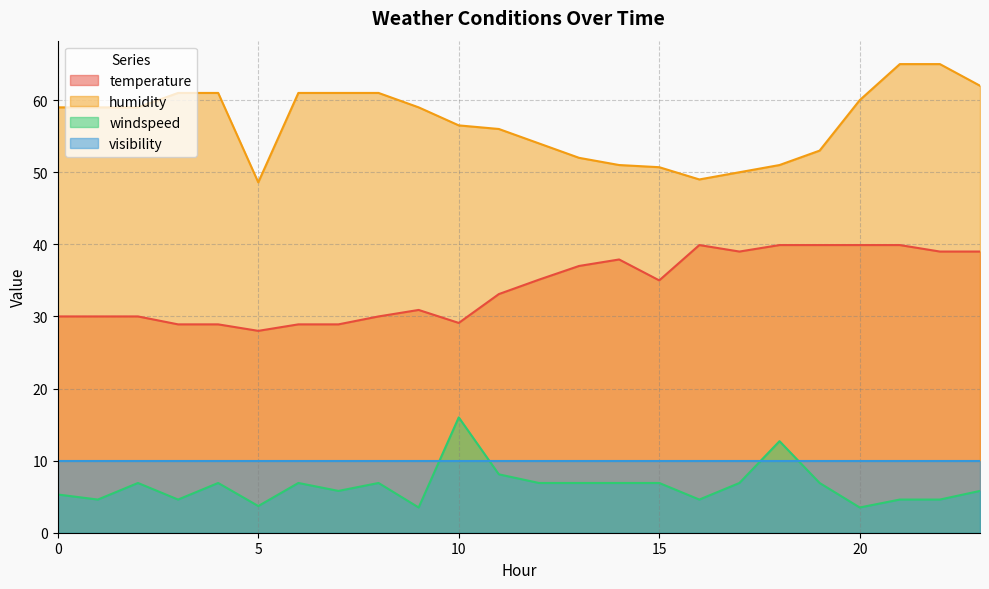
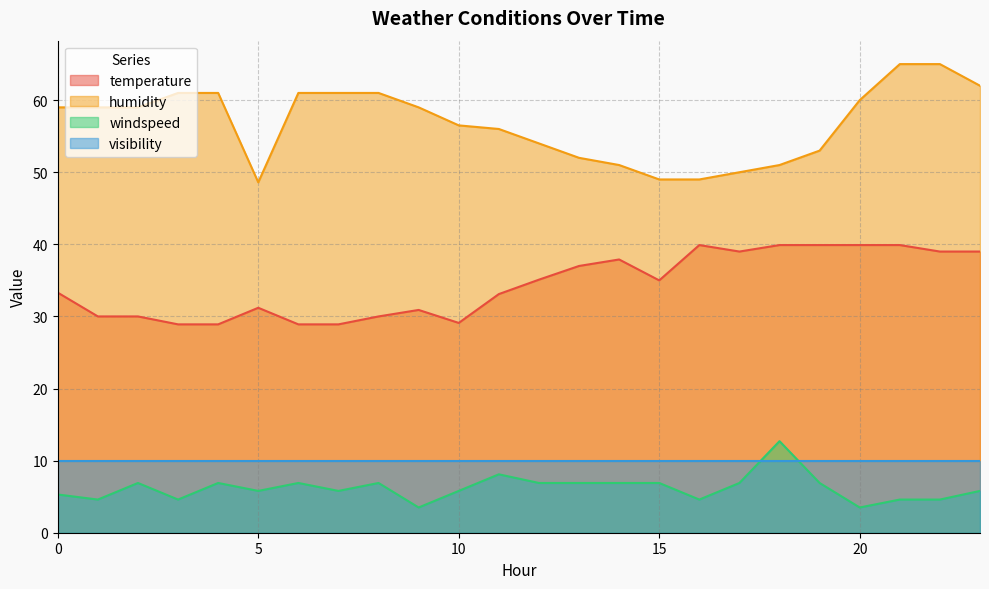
  {
    "temperature": {
-     "0": 30,
-     "5": 28,
+     "0": 33,
+     "5": 31,
      "10": 29,
      "15": 35,
      "20": 40
    },
    "humidity": {
      "0": 59,
      "5": 49,
      "10": 57,
-     "15": 51,
+     "15": 49,
      "20": 60
    },
    "windspeed": {
      "0": 5,
-     "5": 4,
-     "10": 16,
+     "5": 6,
+     "10": 6,
      "15": 7,
      "20": 4
    },
    "visibility": {
      "0": 10,
      "5": 10,
      "10": 10,
      "15": 10,
      "20": 10
    }
  }
